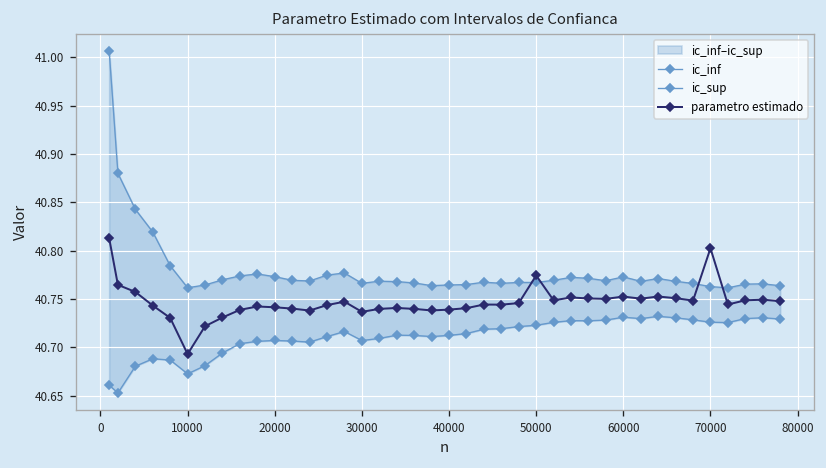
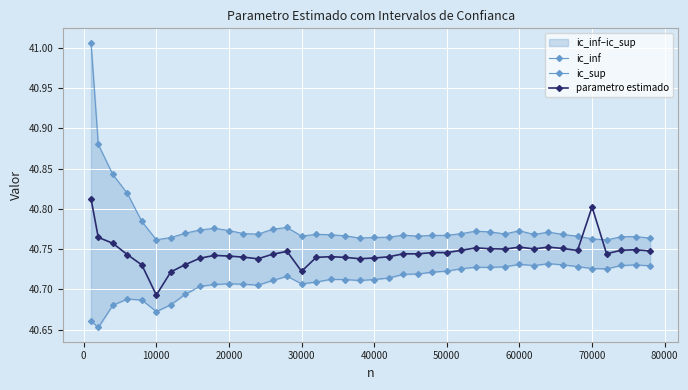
  {
    "parametro estimado": {
      "10000": 40.69,
      "20000": 40.74,
-     "30000": 40.74,
+     "30000": 40.72,
      "40000": 40.74,
-     "50000": 40.77,
+     "50000": 40.75,
      "60000": 40.75,
      "70000": 40.80
    }
  }
